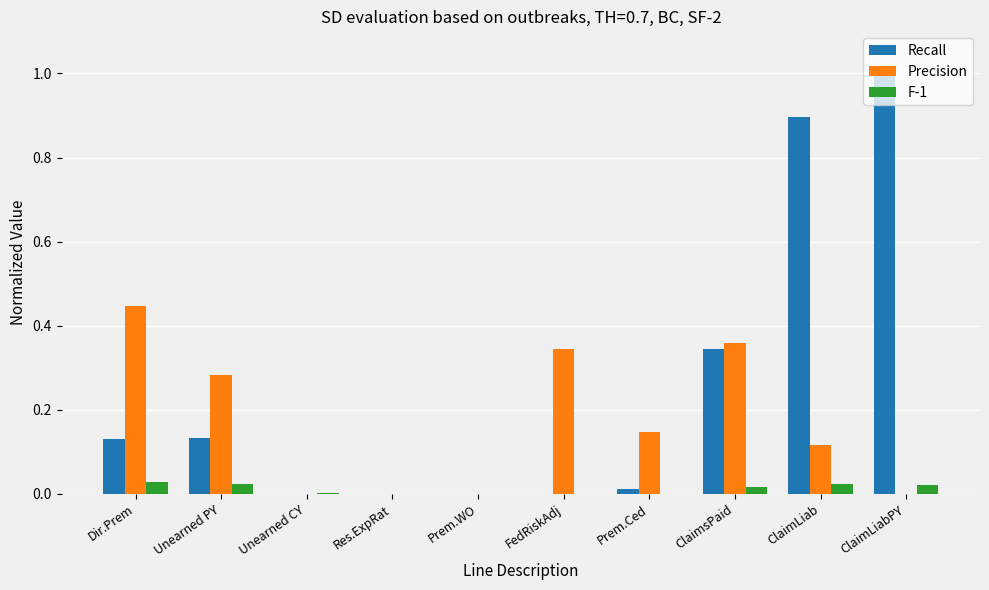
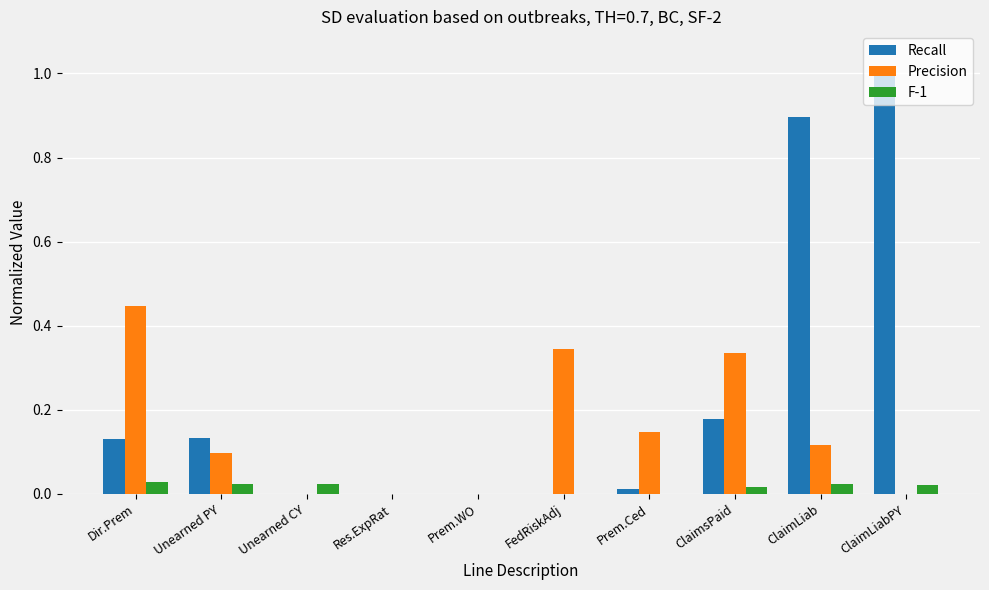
  {
    "Recall": {
      "Dir.Prem": 0.13,
      "Unearned PY": 0.13,
      "Unearned CY": 0.00,
      "Res.ExpRat": 0.00,
      "Prem.WO": 0.00,
      "FedRiskAdj": 0.00,
      "Prem.Ced": 0.01,
-     "ClaimsPaid": 0.35,
+     "ClaimsPaid": 0.18,
      "ClaimLiab": 0.90
    },
    "Precision": {
      "Dir.Prem": 0.45,
-     "Unearned PY": 0.28,
+     "Unearned PY": 0.10,
      "Unearned CY": 0.00,
      "Res.ExpRat": 0.00,
      "Prem.WO": 0.00,
      "FedRiskAdj": 0.34,
      "Prem.Ced": 0.15,
-     "ClaimsPaid": 0.36,
+     "ClaimsPaid": 0.34,
      "ClaimLiab": 0.12,
      "ClaimLiabPY": 0.00
    },
    "F-1": {
      "Dir.Prem": 0.03,
      "Unearned PY": 0.02,
-     "Unearned CY": 0.00,
+     "Unearned CY": 0.02,
      "Res.ExpRat": 0.00,
      "Prem.WO": 0.00,
      "FedRiskAdj": 0.00,
      "Prem.Ced": 0.00,
      "ClaimsPaid": 0.02,
      "ClaimLiab": 0.02,
      "ClaimLiabPY": 0.02
    }
  }
